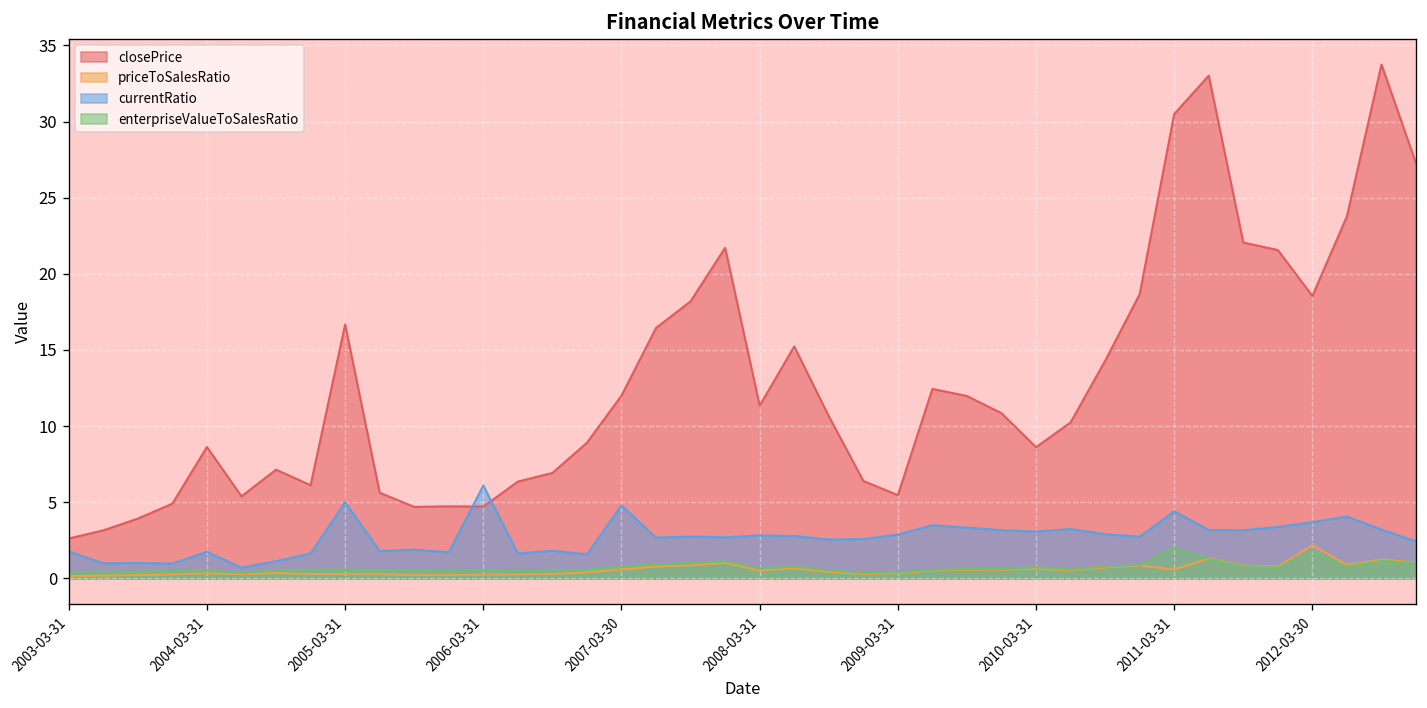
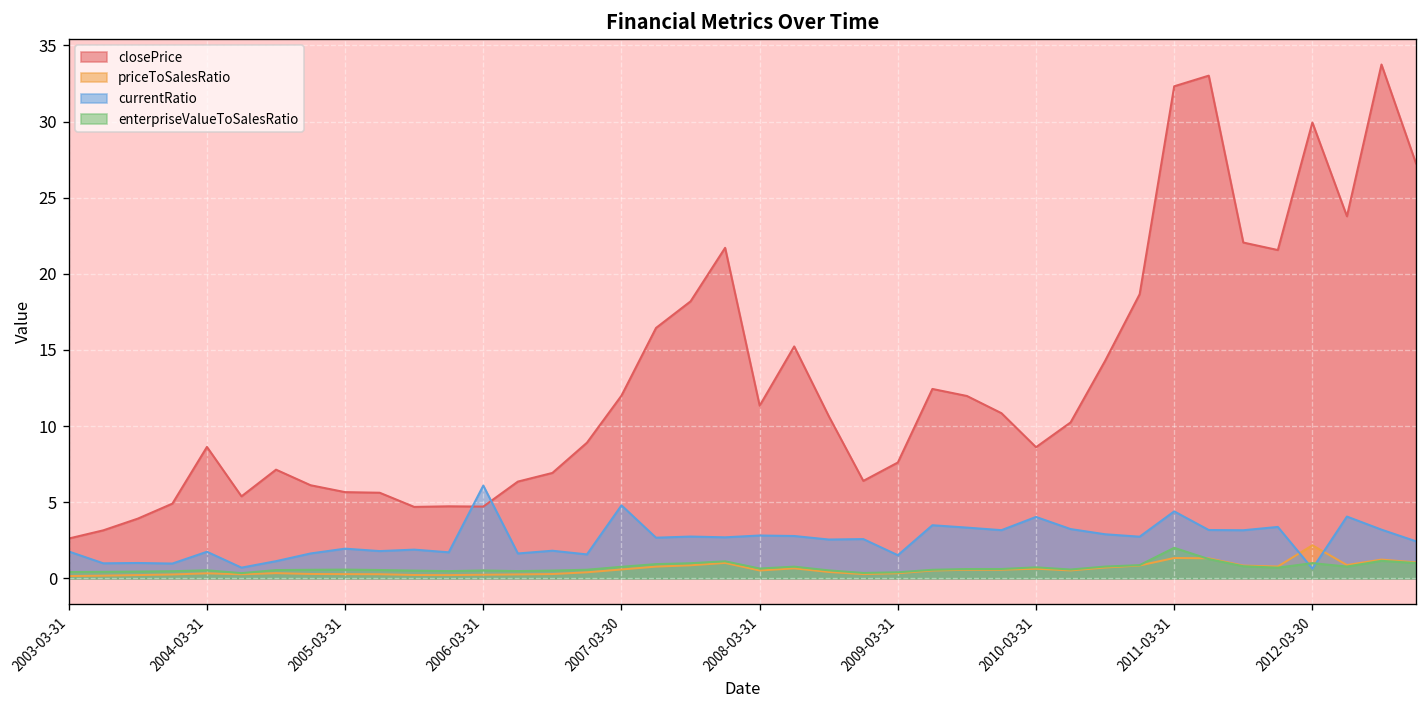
  {
    "closePrice": {
      "2003-03-31": 2.6,
      "2004-03-31": 8.6,
-     "2005-03-31": 16.7,
+     "2005-03-31": 5.7,
      "2006-03-31": 4.7,
      "2007-03-30": 12.0,
      "2008-03-31": 11.3,
-     "2009-03-31": 5.5,
+     "2009-03-31": 7.6,
      "2010-03-31": 8.6,
-     "2011-03-31": 30.5,
-     "2012-03-30": 18.5
+     "2011-03-31": 32.3,
+     "2012-03-30": 29.9
    },
    "priceToSalesRatio": {
      "2003-03-31": 0.1,
      "2004-03-31": 0.3,
      "2005-03-31": 0.3,
      "2006-03-31": 0.2,
-     "2011-03-31": 0.6,
+     "2011-03-31": 1.3,
      "2012-03-30": 2.2
    },
    "currentRatio": {
      "2003-03-31": 1.8,
      "2004-03-31": 1.7,
-     "2005-03-31": 5.0,
+     "2005-03-31": 2.0,
      "2006-03-31": 6.1,
      "2007-03-30": 4.8,
      "2008-03-31": 2.8,
-     "2009-03-31": 2.9,
-     "2010-03-31": 3.1,
+     "2009-03-31": 1.5,
+     "2010-03-31": 4.0,
      "2011-03-31": 4.4,
-     "2012-03-30": 3.7
+     "2012-03-30": 0.6
    },
    "enterpriseValueToSalesRatio": {
      "2003-03-31": 0.4,
      "2004-03-31": 0.5,
      "2005-03-31": 0.6,
      "2006-03-31": 0.5,
      "2011-03-31": 2.0,
-     "2012-03-30": 1.8
+     "2012-03-30": 1.0
    }
  }
